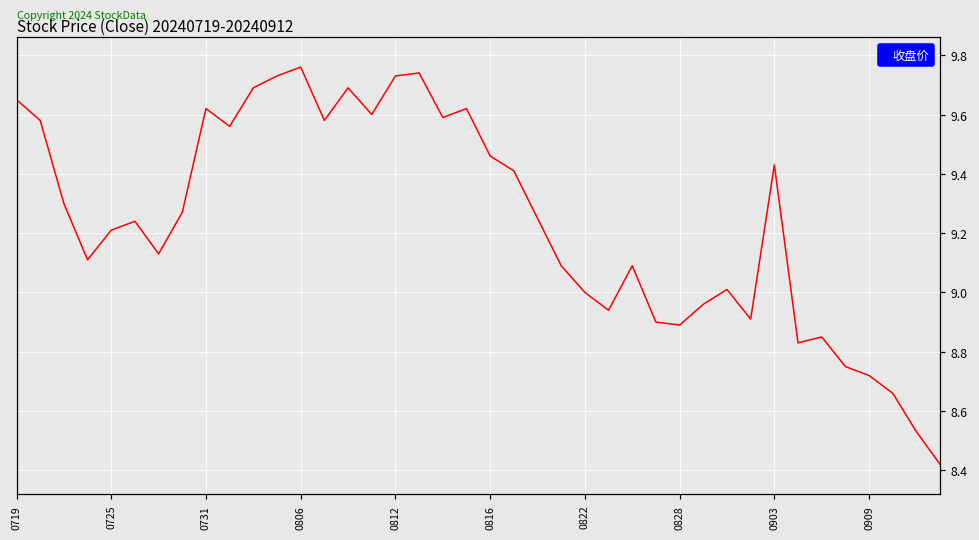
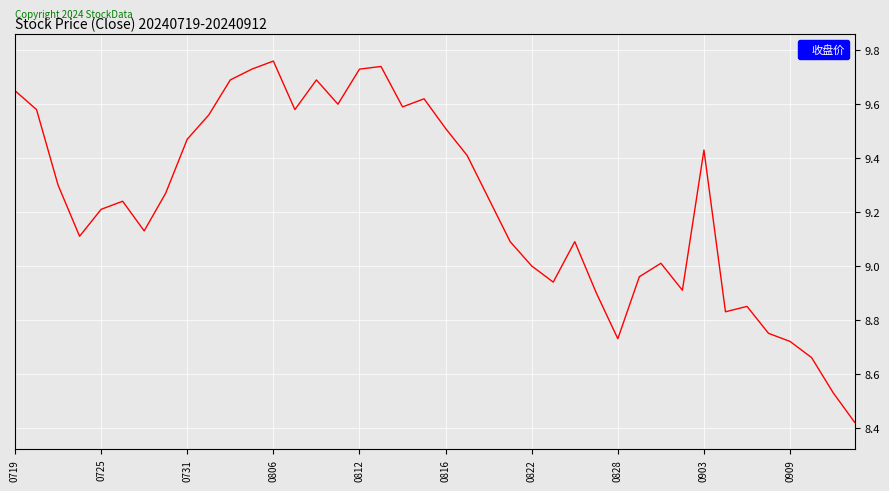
  {
    "0719": 9.65,
    "0725": 9.21,
-   "0731": 9.62,
+   "0731": 9.47,
    "0806": 9.76,
    "0812": 9.73,
-   "0816": 9.46,
+   "0816": 9.51,
    "0822": 9.00,
-   "0828": 8.89,
+   "0828": 8.73,
    "0903": 9.43,
    "0909": 8.72
  }
